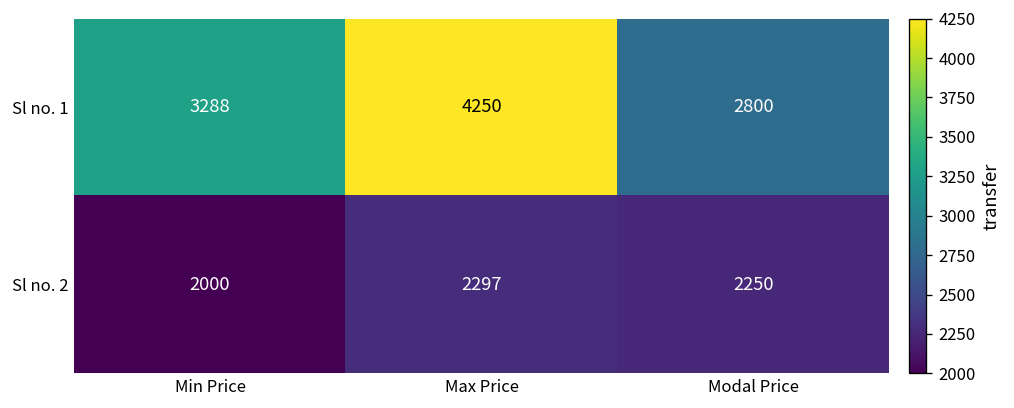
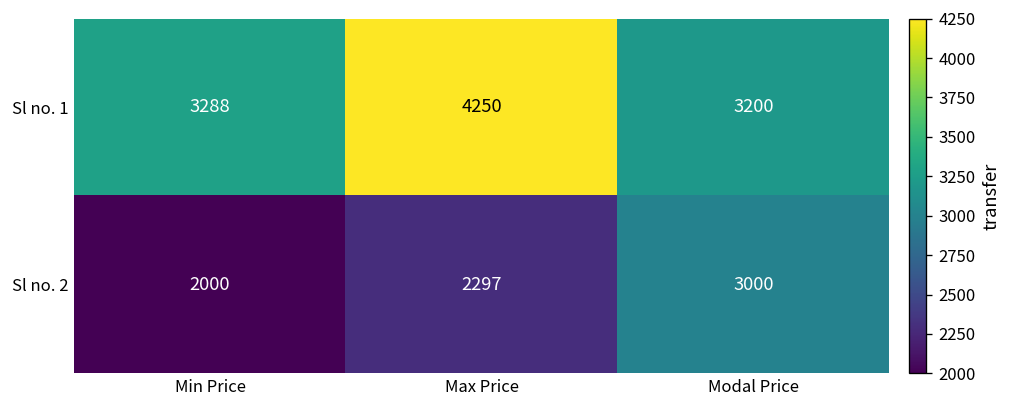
  {
    "Sl no. 1": {
      "Min Price": 3288,
      "Max Price": 4250,
-     "Modal Price": 2800
+     "Modal Price": 3200
    },
    "Sl no. 2": {
      "Min Price": 2000,
      "Max Price": 2297,
-     "Modal Price": 2250
+     "Modal Price": 3000
    }
  }
